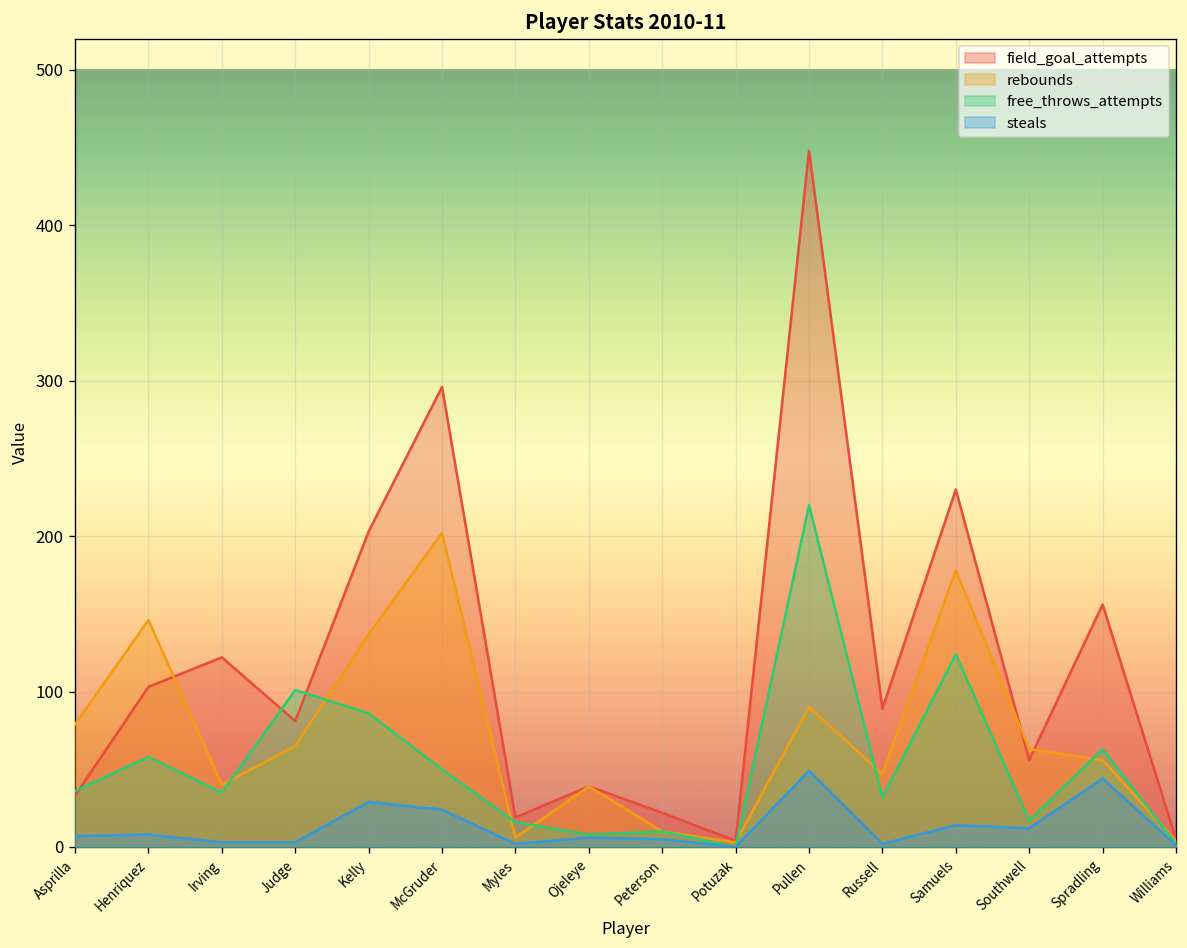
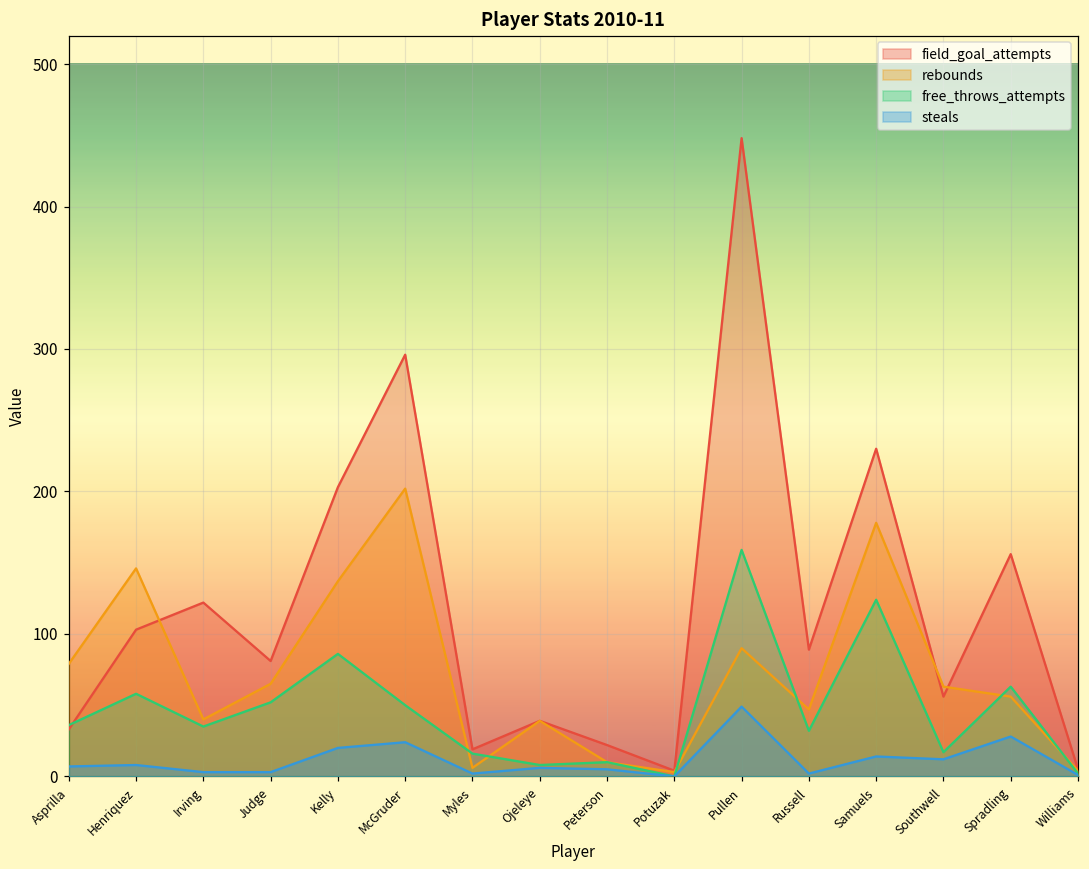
  {
    "free_throws_attempts": {
      "Asprilla": 36,
      "Henriquez": 58,
      "Irving": 35,
-     "Judge": 101,
+     "Judge": 52,
      "Kelly": 86,
      "McGruder": 50,
      "Myles": 16,
-     "Pullen": 220,
+     "Pullen": 159,
      "Russell": 32,
      "Samuels": 124,
      "Southwell": 17,
      "Spradling": 63
    },
    "steals": {
      "Asprilla": 7,
      "Henriquez": 8,
      "Irving": 3,
      "Judge": 3,
-     "Kelly": 29,
+     "Kelly": 20,
      "McGruder": 24,
      "Myles": 2,
      "Peterson": 5,
      "Pullen": 49,
      "Russell": 2,
      "Samuels": 14,
      "Southwell": 12,
-     "Spradling": 44
+     "Spradling": 28
    }
  }
